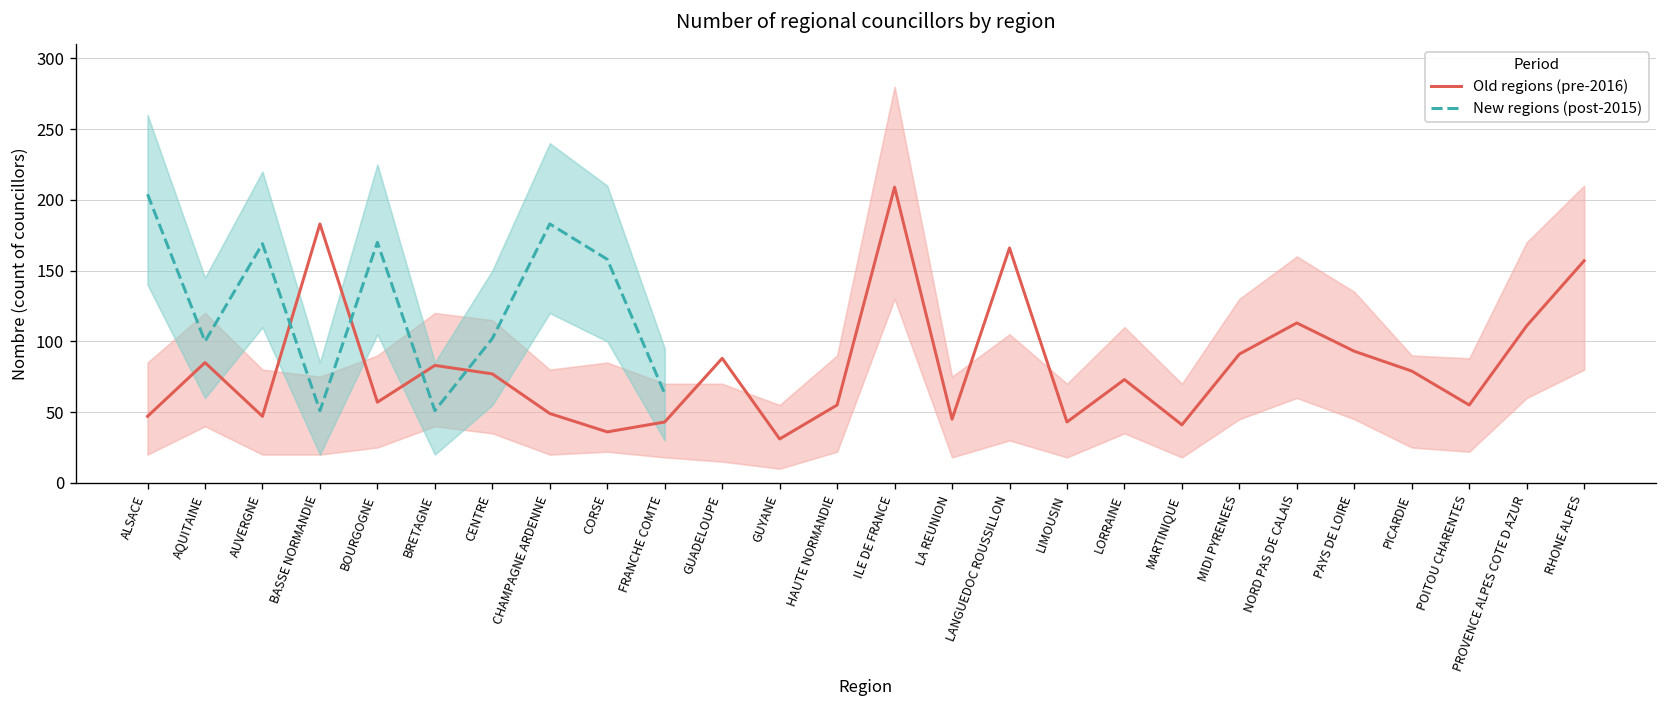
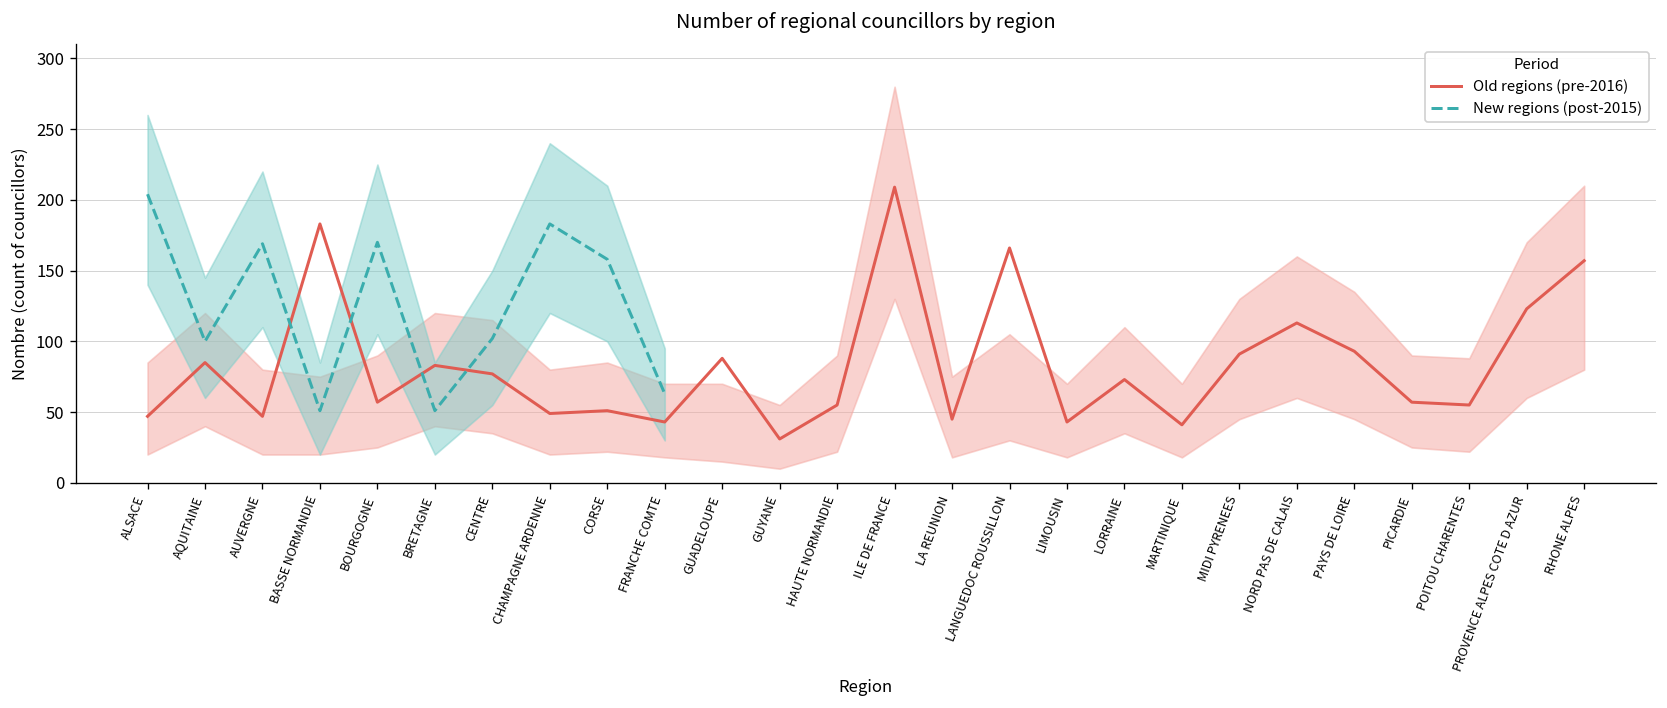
  {
    "Old regions (pre-2016)": {
      "ALSACE": 47,
      "AQUITAINE": 85,
      "AUVERGNE": 47,
      "BASSE NORMANDIE": 183,
      "BOURGOGNE": 57,
      "CENTRE": 77,
      "CHAMPAGNE ARDENNE": 49,
-     "CORSE": 36,
+     "CORSE": 51,
      "FRANCHE COMTE": 43,
      "GUADELOUPE": 88,
      "GUYANE": 31,
      "HAUTE NORMANDIE": 55,
      "ILE DE FRANCE": 209,
      "LA REUNION": 45,
      "LANGUEDOC ROUSSILLON": 166,
      "LIMOUSIN": 43,
      "LORRAINE": 73,
      "MARTINIQUE": 41,
      "MIDI PYRENEES": 91,
      "NORD PAS DE CALAIS": 113,
      "PAYS DE LOIRE": 93,
-     "PICARDIE": 79,
+     "PICARDIE": 57,
      "POITOU CHARENTES": 55,
-     "PROVENCE ALPES COTE D AZUR": 111,
+     "PROVENCE ALPES COTE D AZUR": 123,
      "RHONE ALPES": 157
    },
    "New regions (post-2015)": {
      "ALSACE": 204,
      "AQUITAINE": 100,
      "AUVERGNE": 169,
      "BASSE NORMANDIE": 51,
      "BOURGOGNE": 170,
      "BRETAGNE": 51,
      "CENTRE": 102,
      "CHAMPAGNE ARDENNE": 183,
      "CORSE": 158,
      "FRANCHE COMTE": 63
    }
  }
